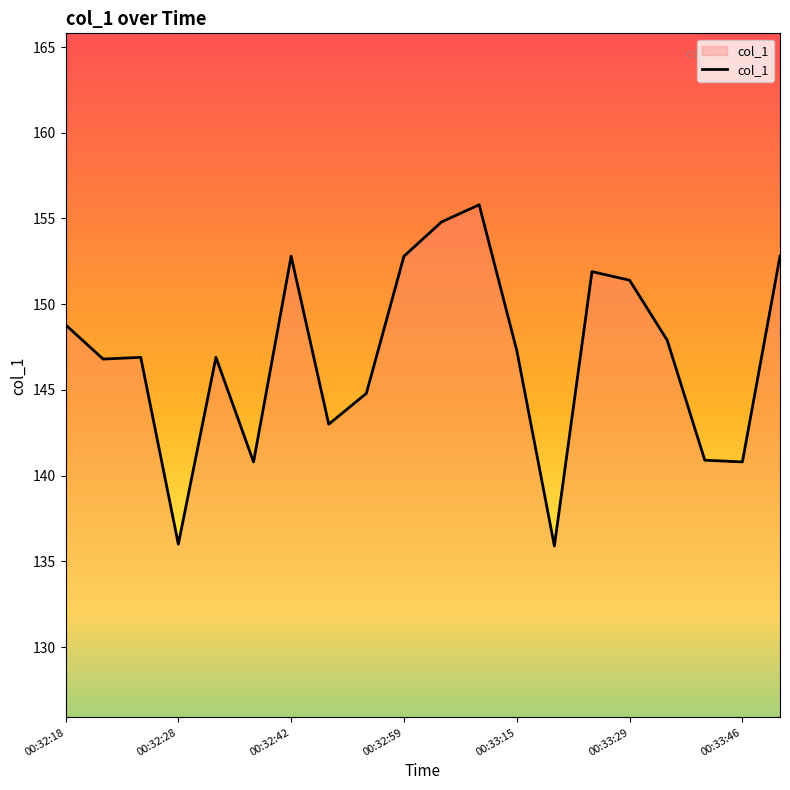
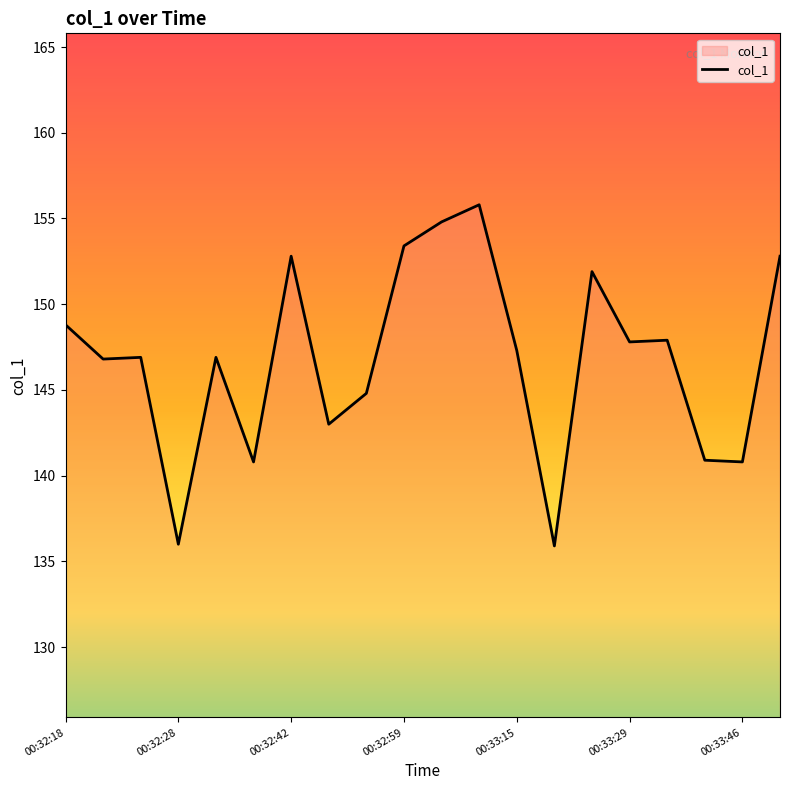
  {
    "00:32:18": 148.8,
    "00:32:28": 136.0,
    "00:32:42": 152.8,
-   "00:32:59": 152.8,
+   "00:32:59": 153.4,
    "00:33:15": 147.3,
-   "00:33:29": 151.4,
+   "00:33:29": 147.8,
    "00:33:46": 140.8
  }
